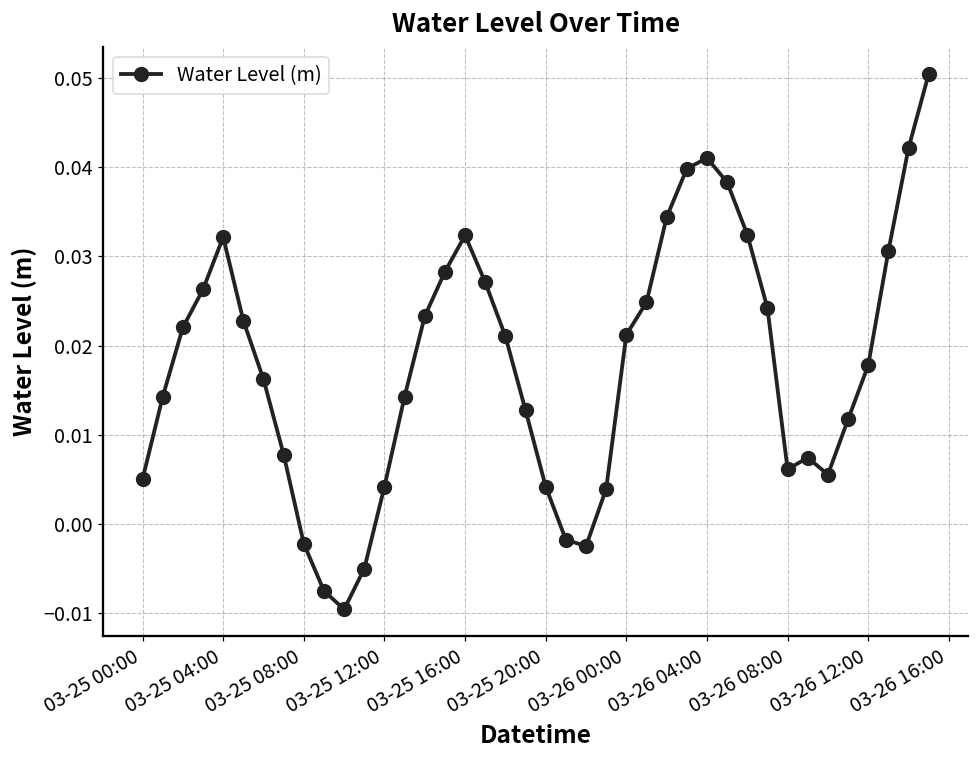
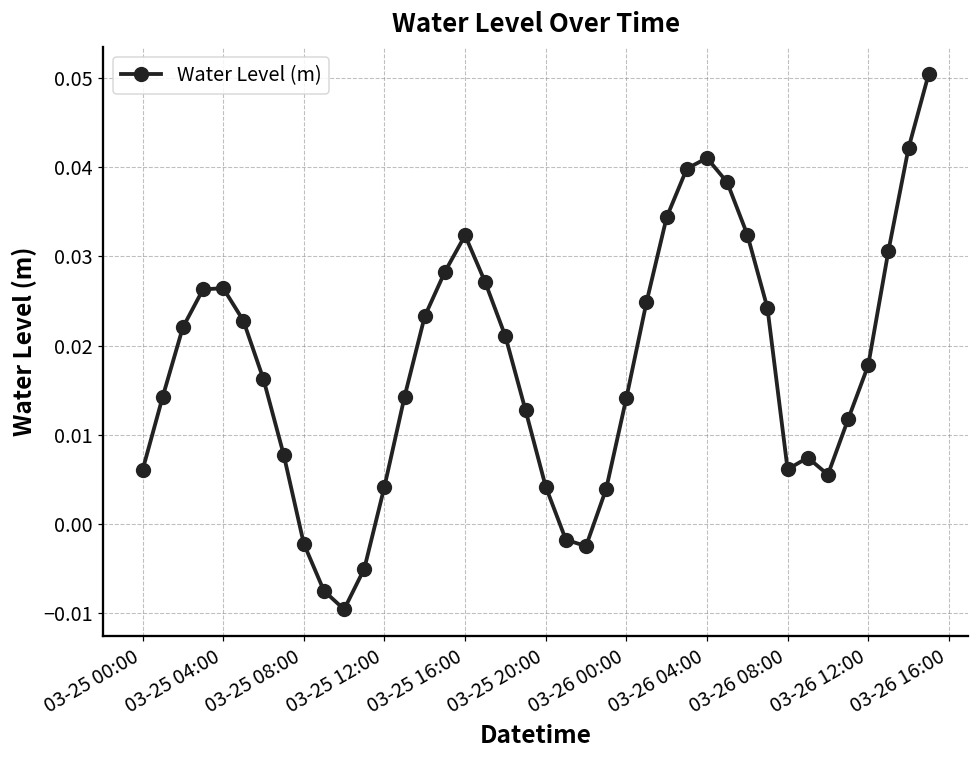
  {
-   "03-25 00:00": 0.005,
-   "03-25 04:00": 0.032,
+   "03-25 00:00": 0.006,
+   "03-25 04:00": 0.026,
    "03-25 08:00": -0.002,
    "03-25 12:00": 0.004,
    "03-25 16:00": 0.032,
    "03-25 20:00": 0.004,
-   "03-26 00:00": 0.021,
+   "03-26 00:00": 0.014,
    "03-26 04:00": 0.041,
    "03-26 08:00": 0.006,
    "03-26 12:00": 0.018
  }
